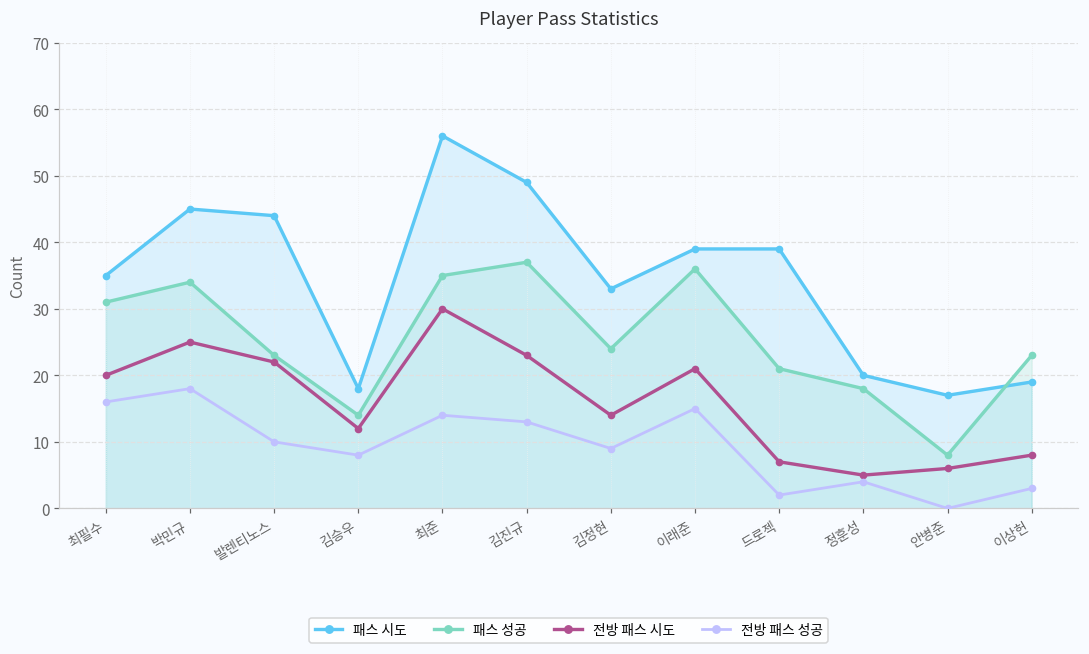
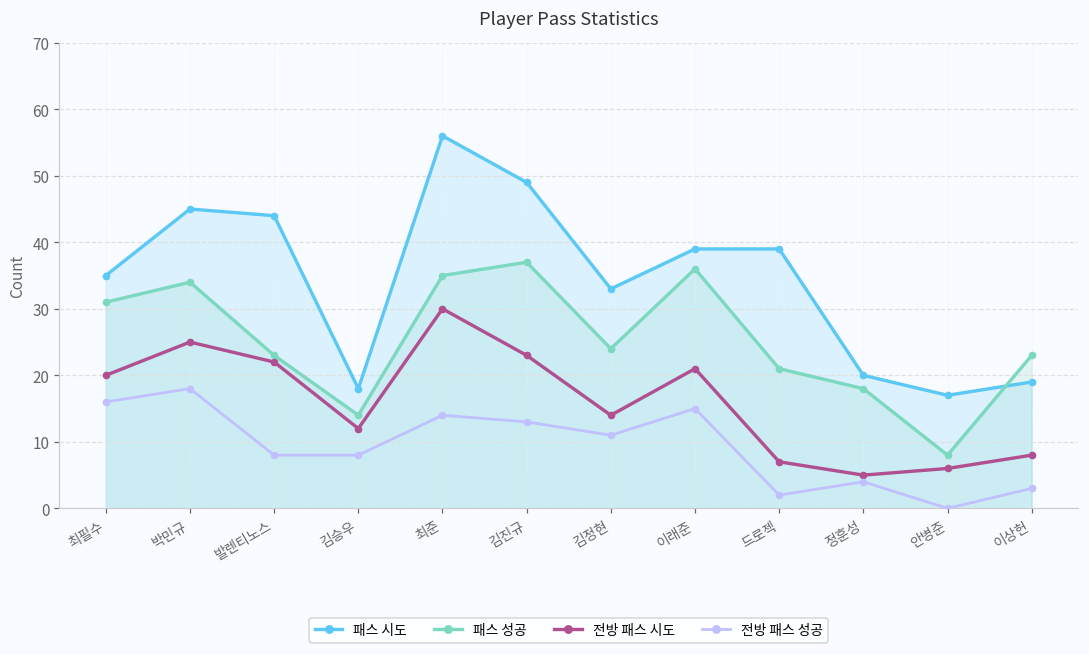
  {
    "패스 시도": {
      "최필수": 35,
      "박민규": 45,
      "발렌티노스": 44,
      "김승우": 18,
      "최준": 56,
      "김진규": 49,
      "김정현": 33,
      "이래준": 39,
      "드로젝": 39,
      "정훈성": 20,
      "안병준": 17,
      "이상헌": 19
    },
    "패스 성공": {
      "최필수": 31,
      "박민규": 34,
      "발렌티노스": 23,
      "김승우": 14,
      "최준": 35,
      "김진규": 37,
      "김정현": 24,
      "이래준": 36,
      "드로젝": 21,
      "정훈성": 18,
      "안병준": 8,
      "이상헌": 23
    },
    "전방 패스 시도": {
      "최필수": 20,
      "박민규": 25,
      "발렌티노스": 22,
      "김승우": 12,
      "최준": 30,
      "김진규": 23,
      "김정현": 14,
      "이래준": 21,
      "드로젝": 7,
      "정훈성": 5,
      "안병준": 6,
      "이상헌": 8
    },
    "전방 패스 성공": {
      "최필수": 16,
      "박민규": 18,
-     "발렌티노스": 10,
+     "발렌티노스": 8,
      "김승우": 8,
      "최준": 14,
      "김진규": 13,
-     "김정현": 9,
+     "김정현": 11,
      "이래준": 15,
      "드로젝": 2,
      "정훈성": 4,
      "안병준": 0,
      "이상헌": 3
    }
  }
